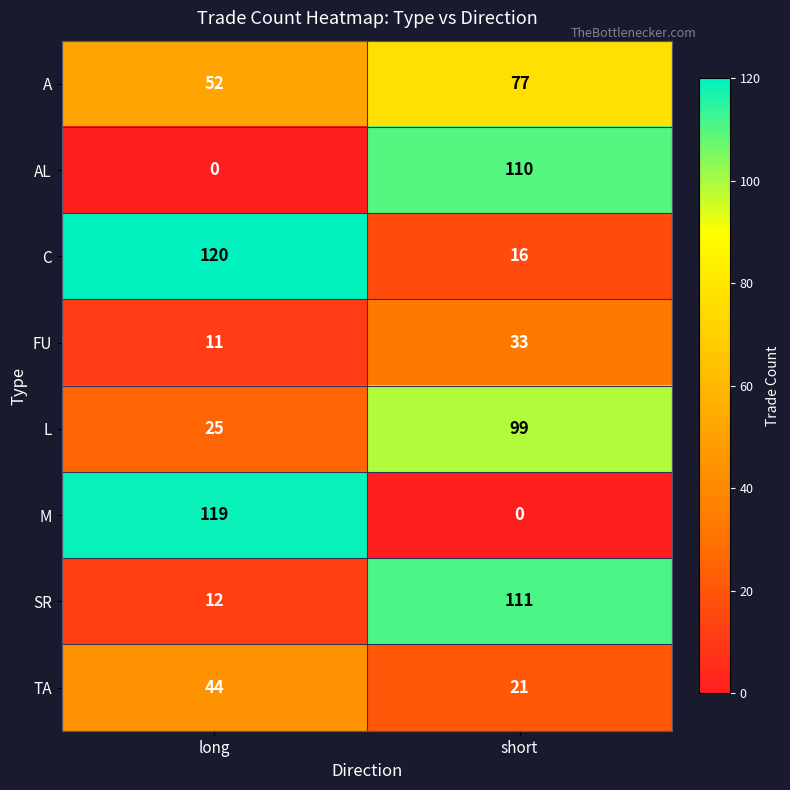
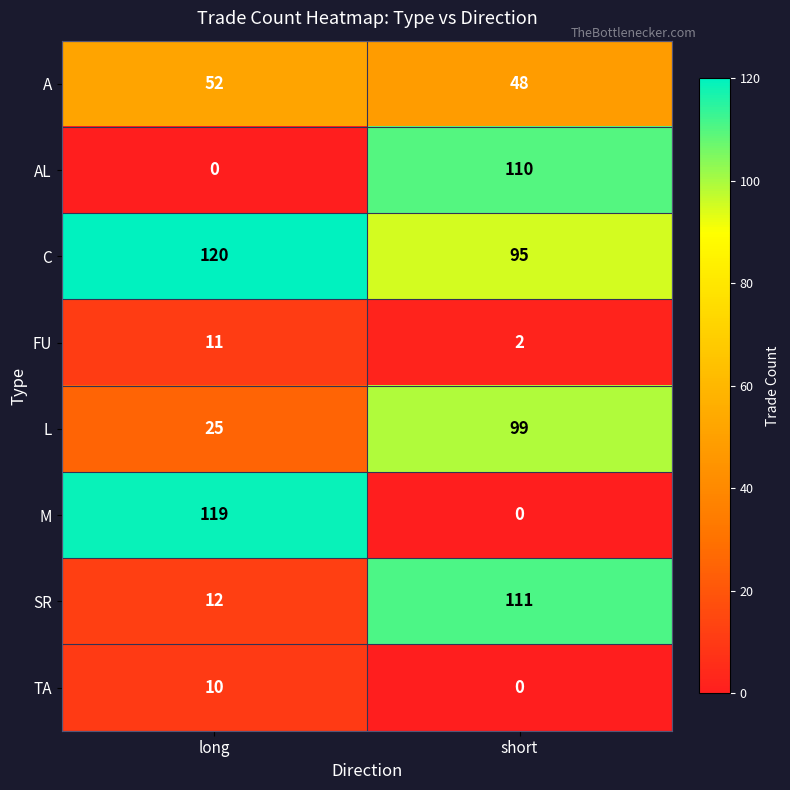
  {
    "A": {
      "long": 52,
-     "short": 77
+     "short": 48
    },
    "AL": {
      "long": 0,
      "short": 110
    },
    "C": {
      "long": 120,
-     "short": 16
+     "short": 95
    },
    "FU": {
      "long": 11,
-     "short": 33
+     "short": 2
    },
    "L": {
      "long": 25,
      "short": 99
    },
    "M": {
      "long": 119,
      "short": 0
    },
    "SR": {
      "long": 12,
      "short": 111
    },
    "TA": {
-     "long": 44,
-     "short": 21
+     "long": 10,
+     "short": 0
    }
  }
